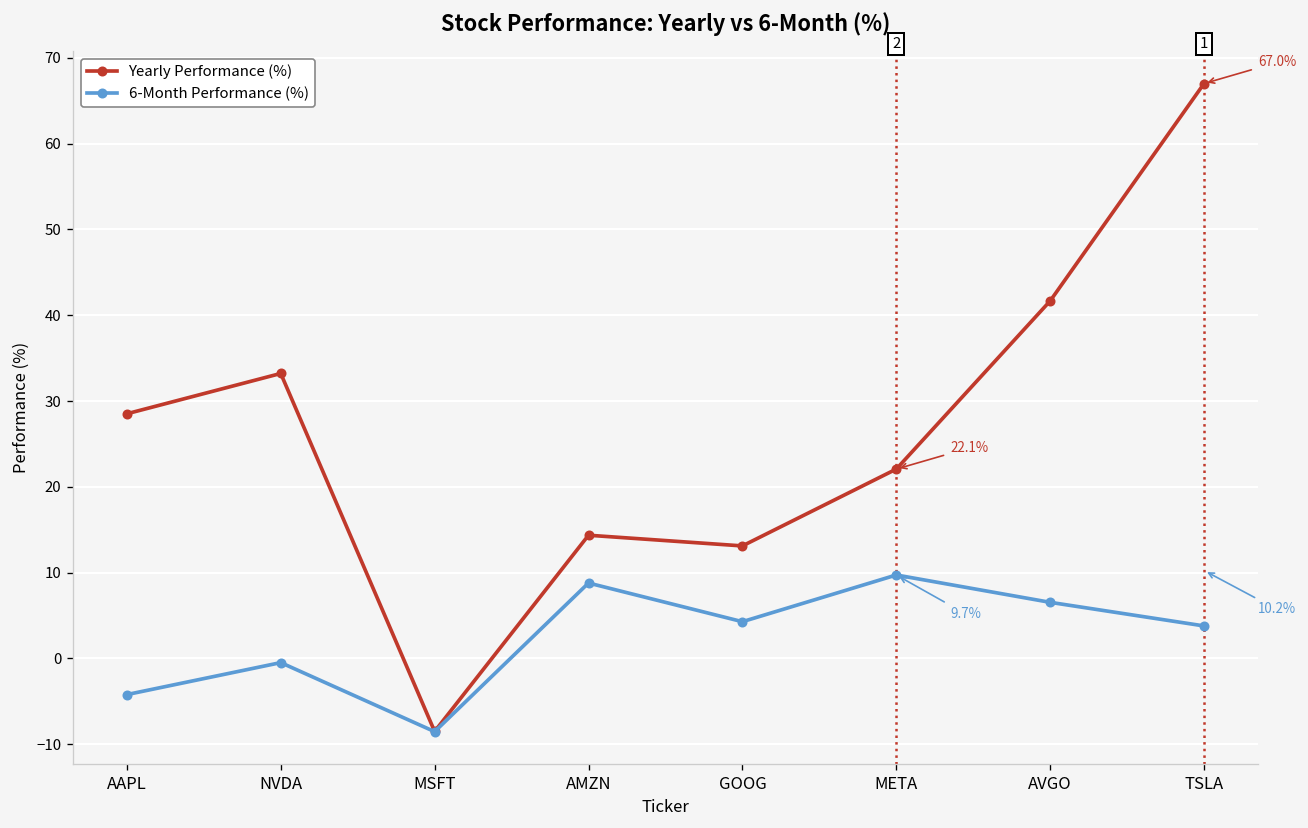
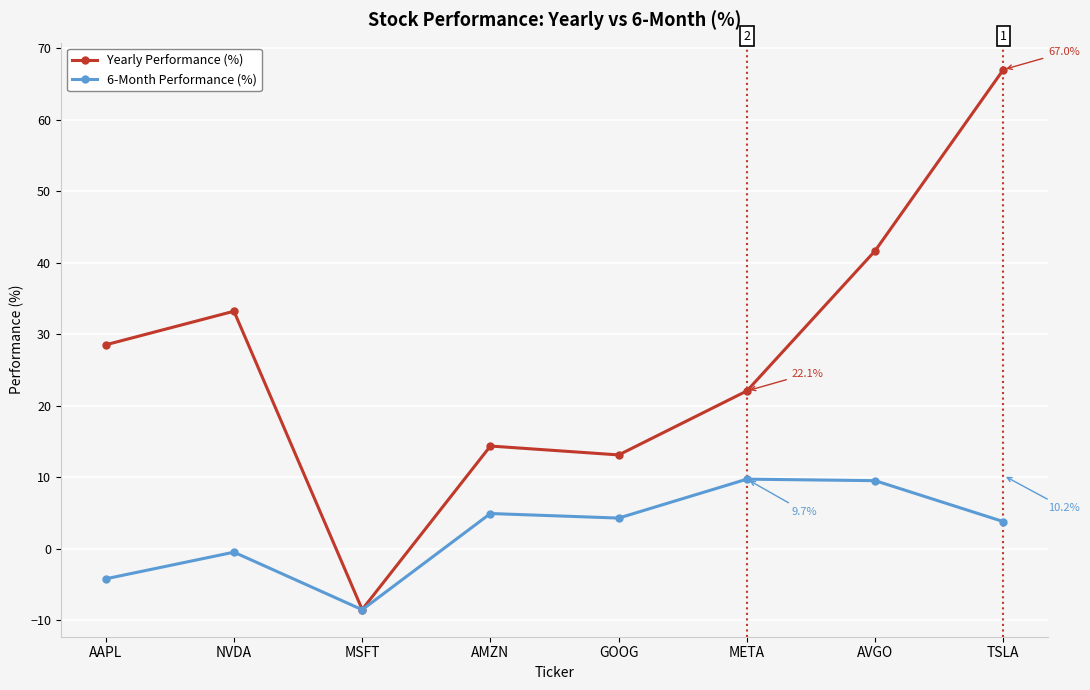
  {
    "Yearly Performance (%)": {
      "META": "22.1%",
      "TSLA": "67.0%"
    },
    "6-Month Performance (%)": {
      "AAPL": "-4",
      "NVDA": "0",
-     "AMZN": "9",
+     "AMZN": "5",
      "GOOG": "4",
-     "AVGO": "7"
+     "AVGO": "10"
    }
  }
